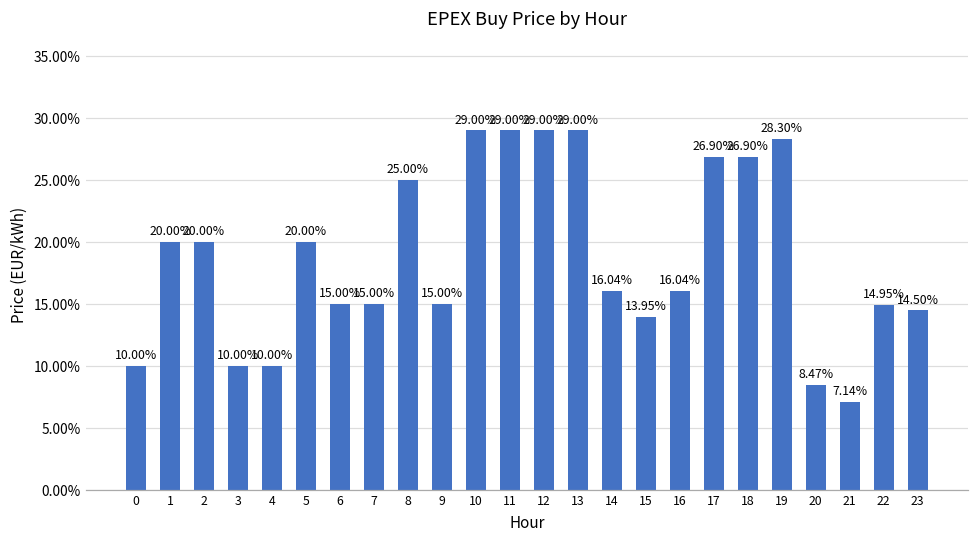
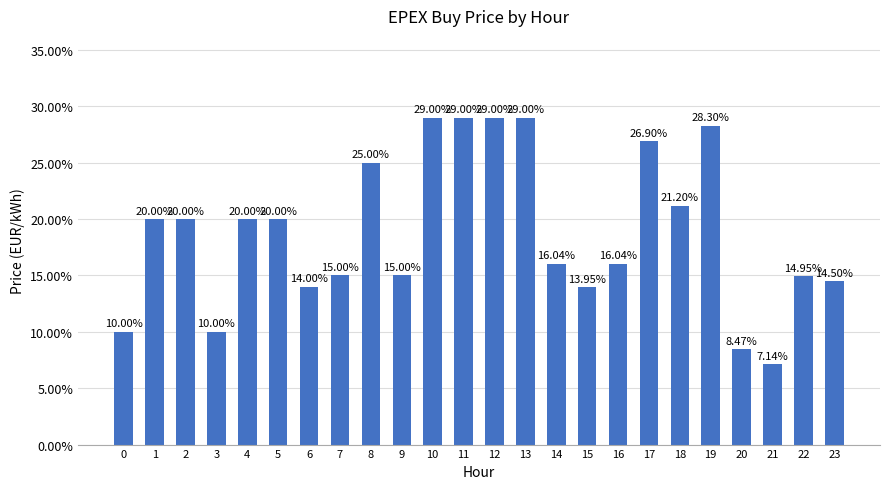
  {
    "0": "10.00%",
-   "4": "10.00%",
+   "4": "20.00%",
    "5": "20.00%",
-   "6": "15.00%",
+   "6": "14.00%",
    "8": "25.00%",
    "9": "15.00%",
    "14": "16.04%",
    "15": "13.95%",
    "16": "16.04%",
-   "18": "26.90%",
+   "18": "21.20%",
    "19": "28.30%",
    "20": "8.47%",
    "21": "7.14%",
    "22": "14.95%",
    "23": "14.50%"
  }
